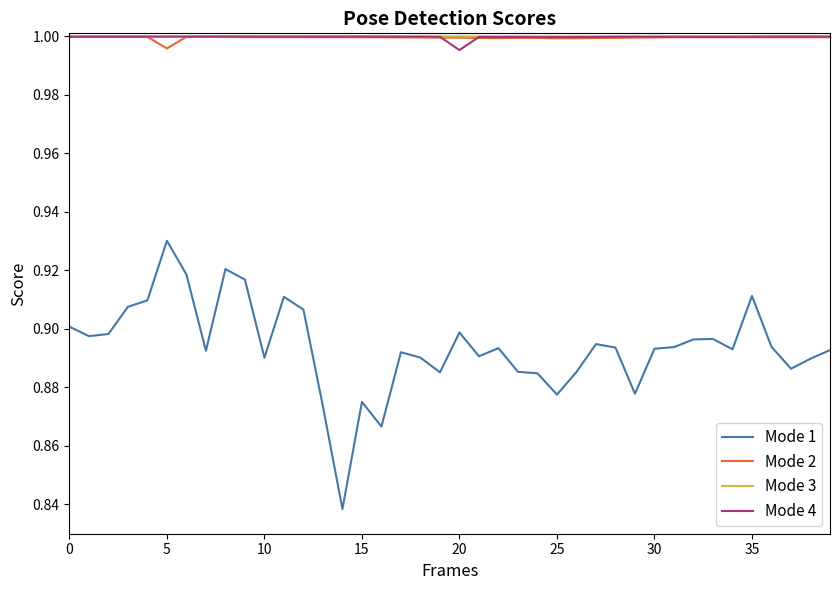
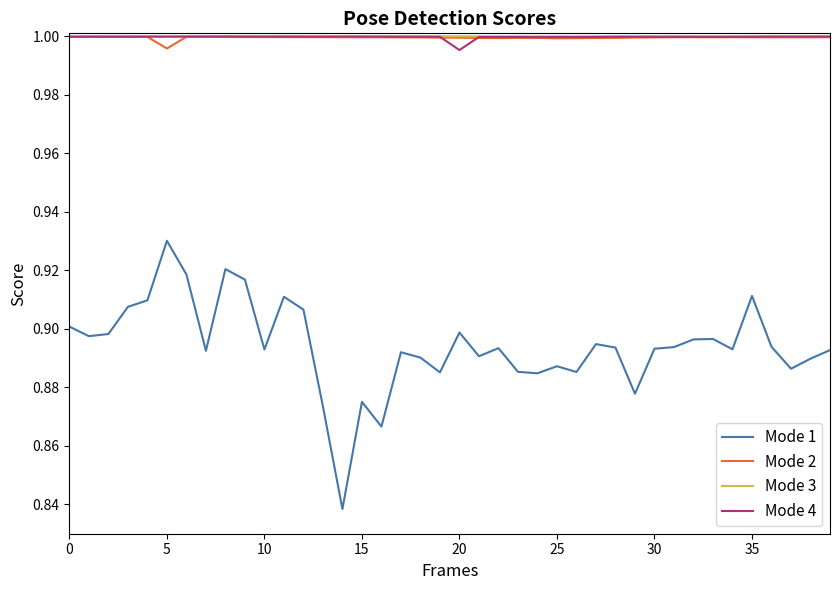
  {
    "Mode 1": {
      "0": 0.901,
      "5": 0.930,
-     "10": 0.890,
+     "10": 0.893,
      "15": 0.875,
      "20": 0.899,
-     "25": 0.878,
+     "25": 0.887,
      "30": 0.893,
      "35": 0.911
    },
    "Mode 2": {
      "5": 0.996
    },
    "Mode 4": {
      "20": 0.995
    }
  }
